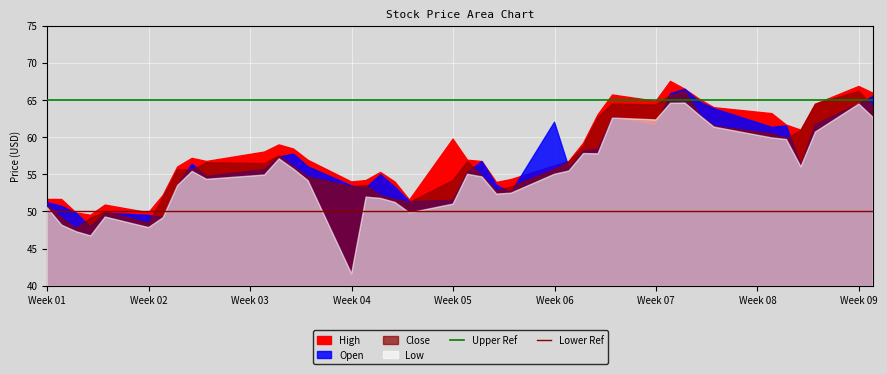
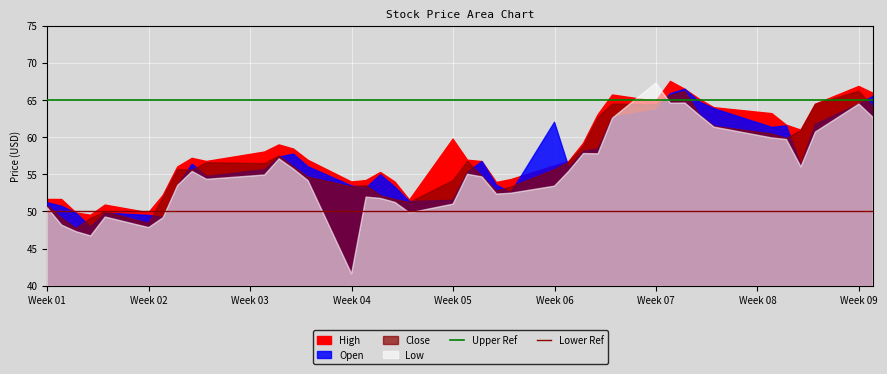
  {
    "Upper Ref": {
      "Week 01": 65,
      "Week 02": 65,
      "Week 04": 65,
      "Week 05": 65,
      "Week 06": 65,
      "Week 09": 65
    },
    "High": {
      "Week 01": 52,
      "Week 04": 54,
      "Week 05": 60,
      "Week 06": 56,
      "Week 09": 67
    },
    "Open": {
      "Week 01": 51,
      "Week 02": 49,
      "Week 05": 52,
      "Week 06": 62,
-     "Week 07": 61
+     "Week 07": 64
    },
    "Low": {
      "Week 02": 48,
      "Week 04": 42,
      "Week 05": 51,
-     "Week 06": 55,
-     "Week 07": 62
+     "Week 06": 53,
+     "Week 07": 67
    }
  }
